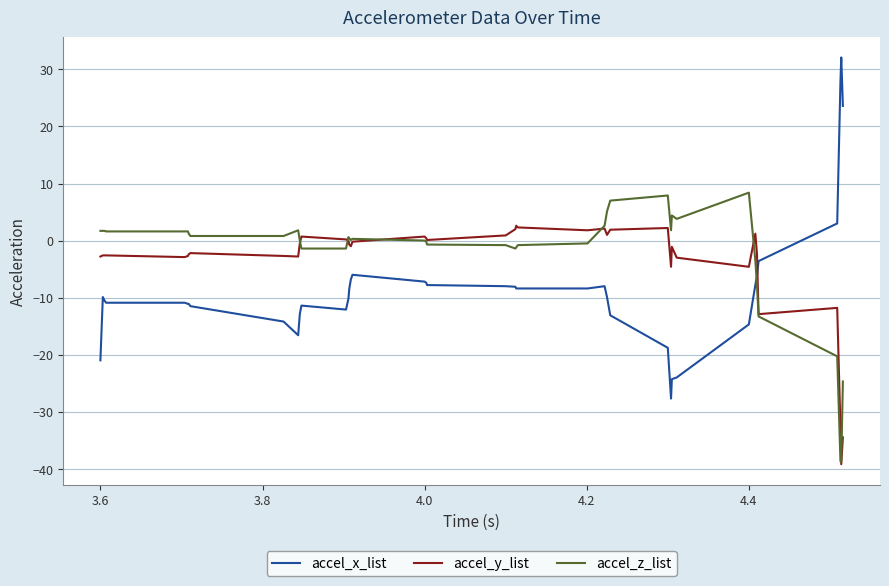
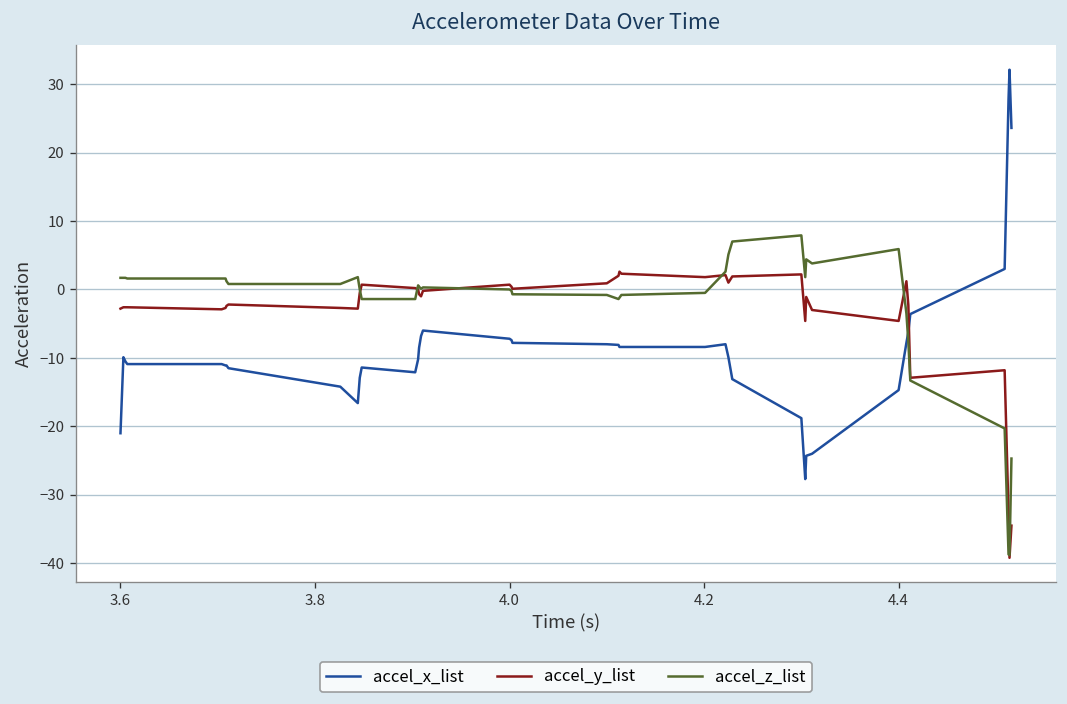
  {
    "accel_x_list": {
      "3.6": -21,
      "4.0": -7,
      "4.4": -15
    },
    "accel_y_list": {
      "3.6": -3,
      "4.0": 1,
      "4.4": -5
    },
    "accel_z_list": {
      "3.6": 2,
      "4.0": 0,
-     "4.4": 8
+     "4.4": 6
    }
  }
